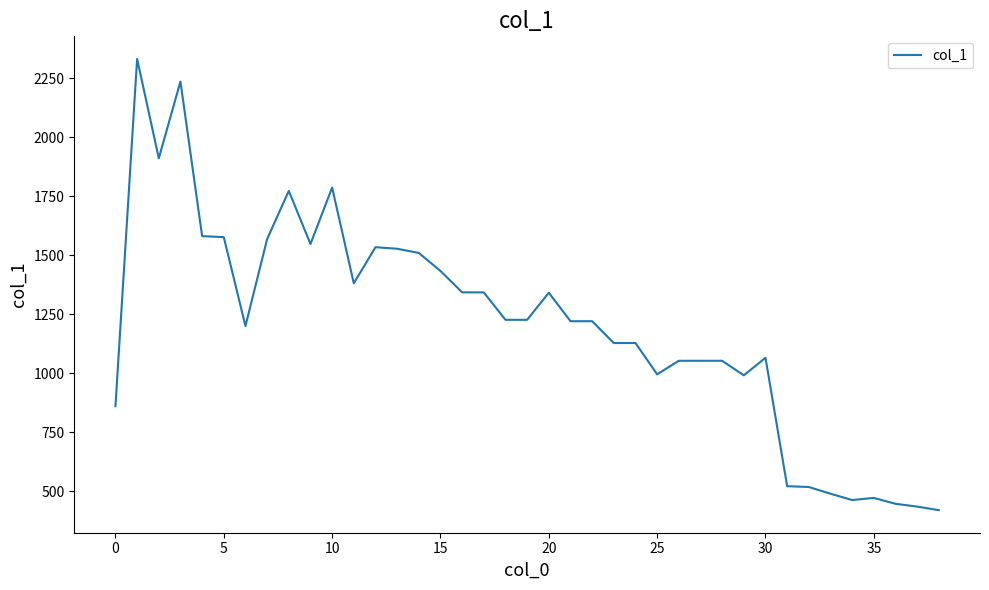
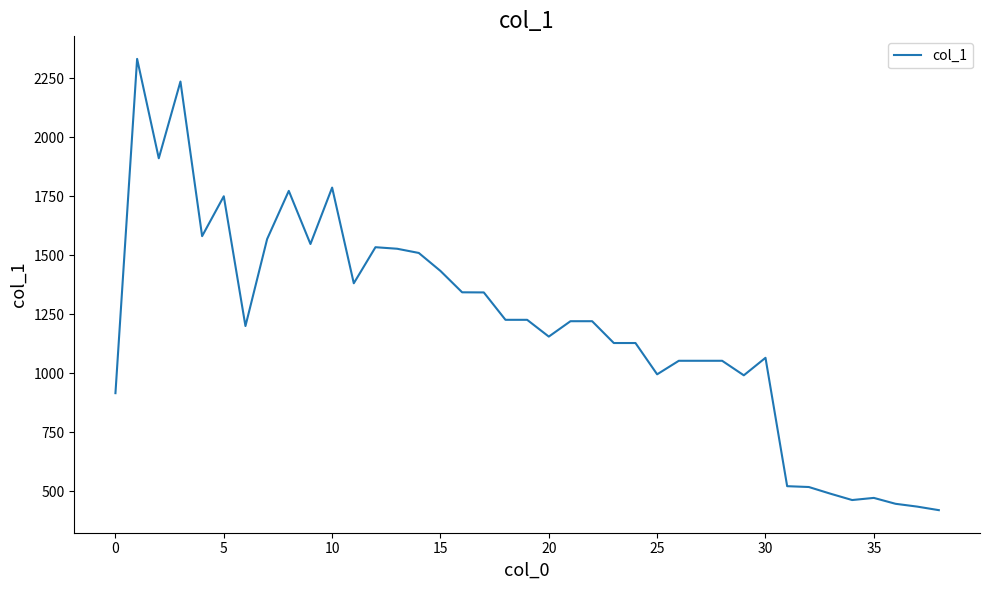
  {
-   "0": 860,
-   "5": 1580,
+   "0": 920,
+   "5": 1750,
    "10": 1790,
    "15": 1430,
-   "20": 1340,
+   "20": 1160,
    "25": 1000,
    "30": 1070,
    "35": 470
  }
